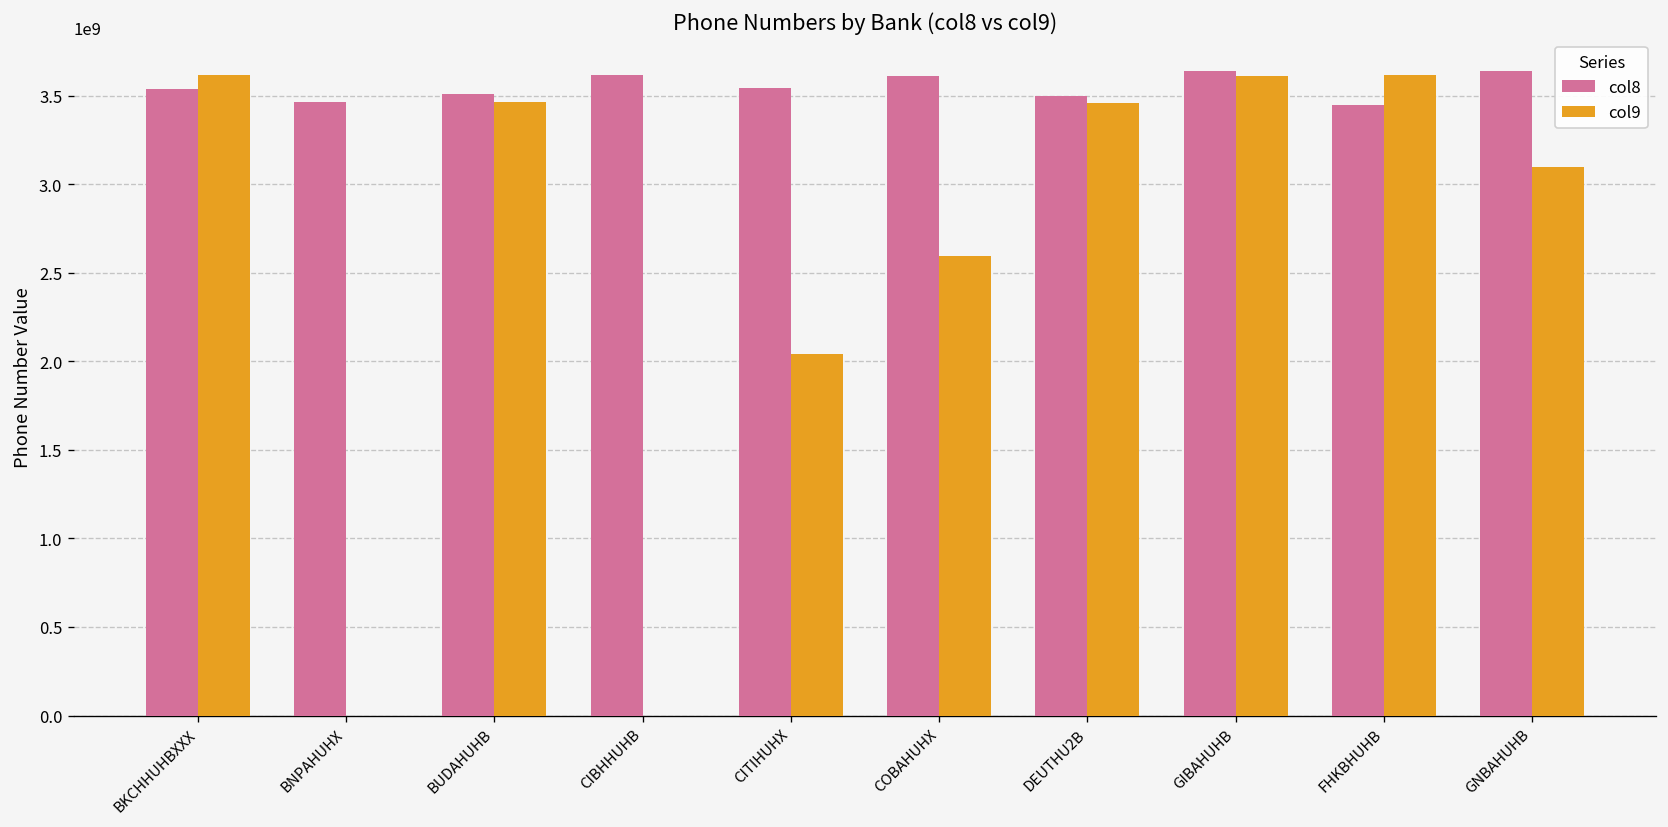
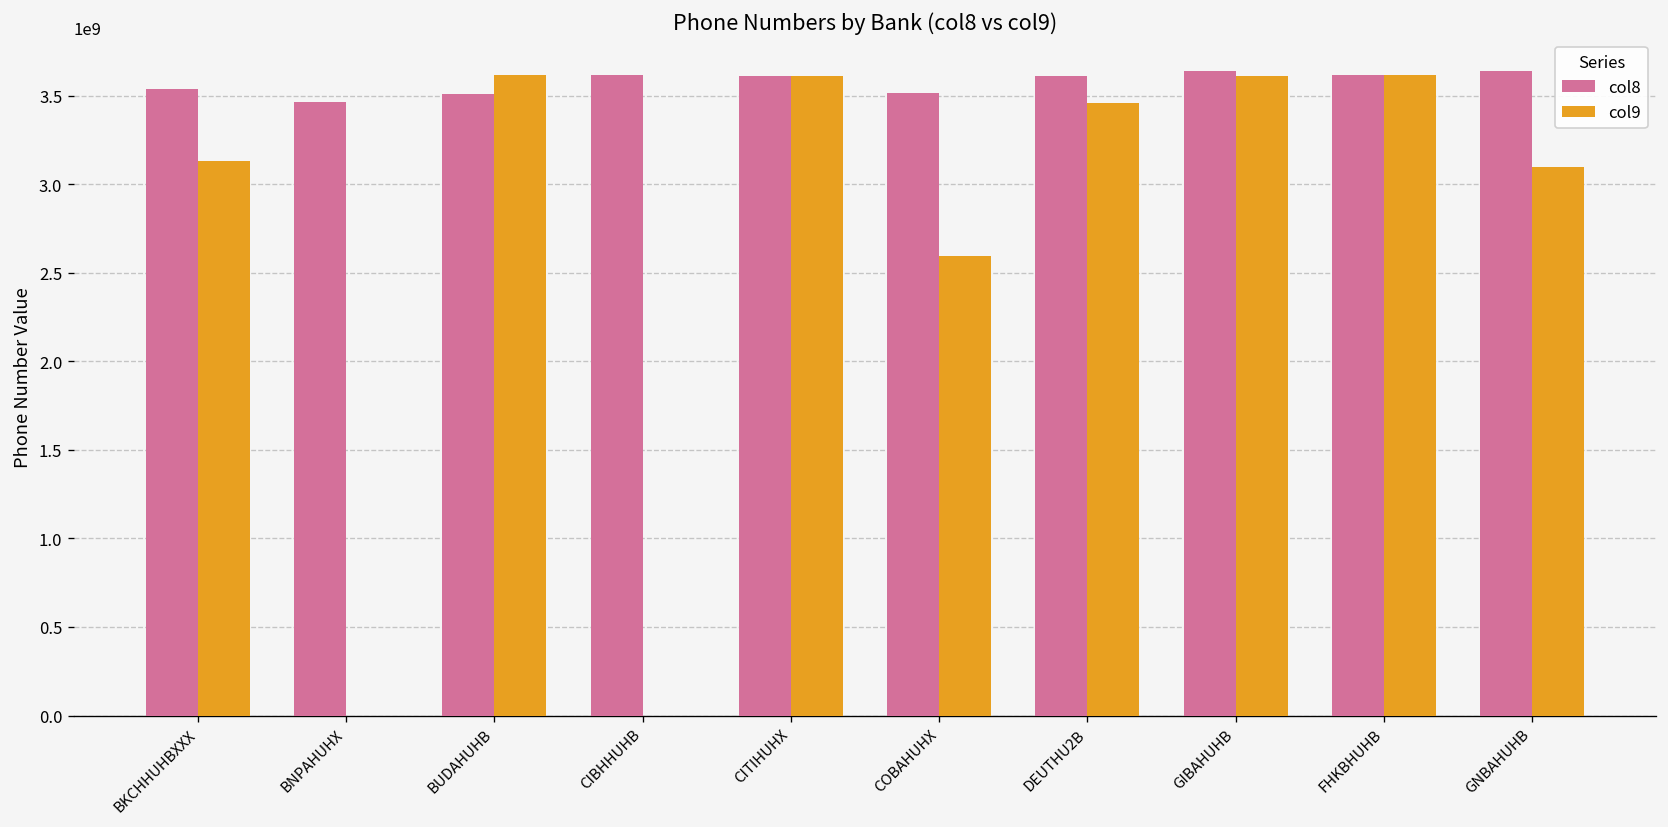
  {
    "col8": {
      "BKCHHUHBXXX": 3540000000,
      "BNPAHUHX": 3470000000,
      "BUDAHUHB": 3510000000,
      "CIBHHUHB": 3610000000,
-     "CITIHUHX": 3540000000,
-     "COBAHUHX": 3610000000,
-     "DEUTHU2B": 3500000000,
+     "CITIHUHX": 3610000000,
+     "COBAHUHX": 3510000000,
+     "DEUTHU2B": 3610000000,
      "GIBAHUHB": 3640000000,
-     "FHKBHUHB": 3450000000,
+     "FHKBHUHB": 3610000000,
      "GNBAHUHB": 3640000000
    },
    "col9": {
-     "BKCHHUHBXXX": 3610000000,
+     "BKCHHUHBXXX": 3130000000,
      "BNPAHUHX": 0,
-     "BUDAHUHB": 3470000000,
+     "BUDAHUHB": 3610000000,
      "CIBHHUHB": 0,
-     "CITIHUHX": 2040000000,
+     "CITIHUHX": 3610000000,
      "COBAHUHX": 2600000000,
      "DEUTHU2B": 3460000000,
      "GIBAHUHB": 3610000000,
      "FHKBHUHB": 3610000000,
      "GNBAHUHB": 3100000000
    }
  }
